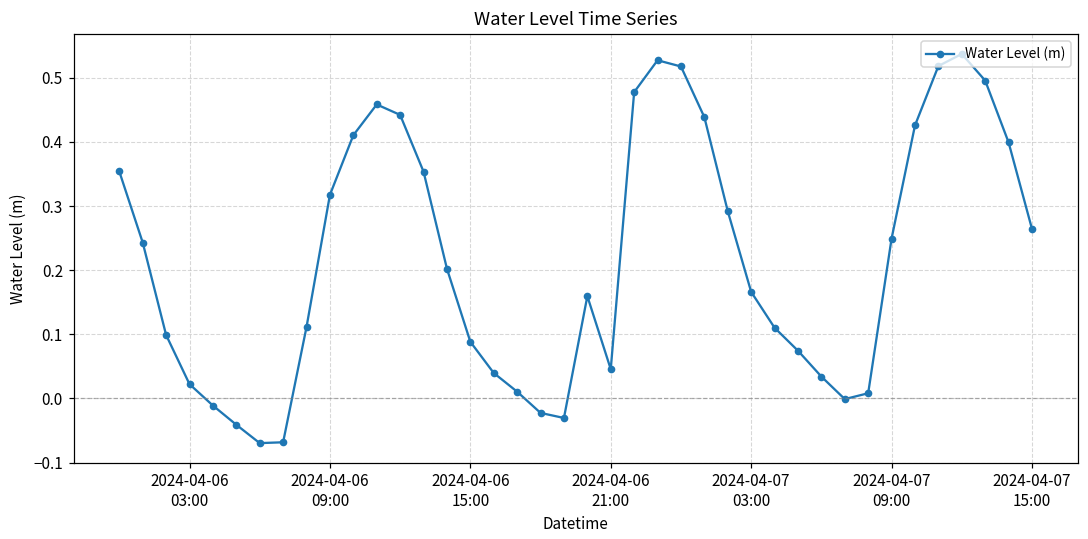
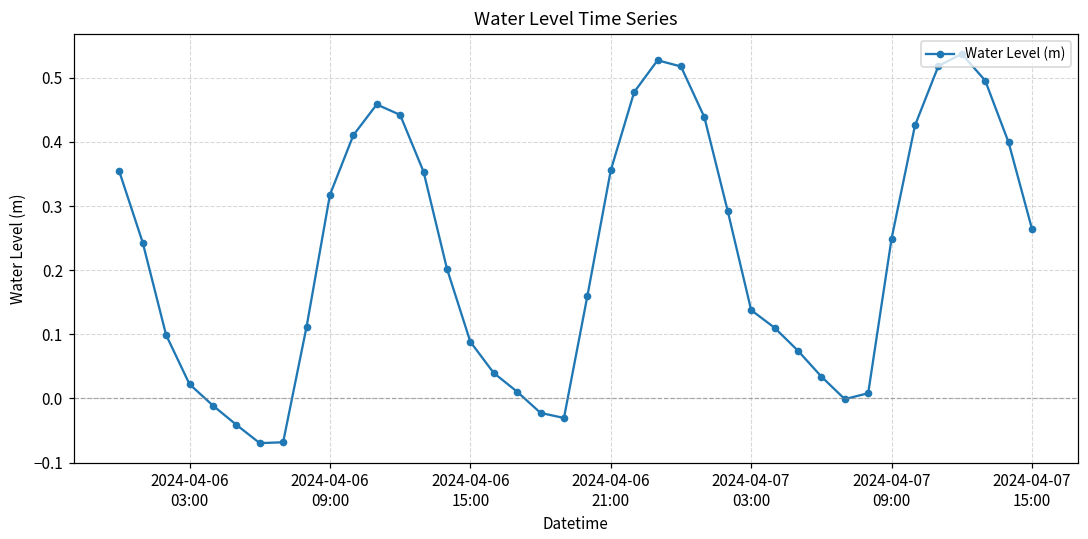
  {
    "2024-04-06 03:00": 0.02,
    "2024-04-06 09:00": 0.32,
    "2024-04-06 15:00": 0.09,
-   "2024-04-06 21:00": 0.05,
-   "2024-04-07 03:00": 0.17,
+   "2024-04-06 21:00": 0.36,
+   "2024-04-07 03:00": 0.14,
    "2024-04-07 09:00": 0.25,
    "2024-04-07 15:00": 0.26
  }
